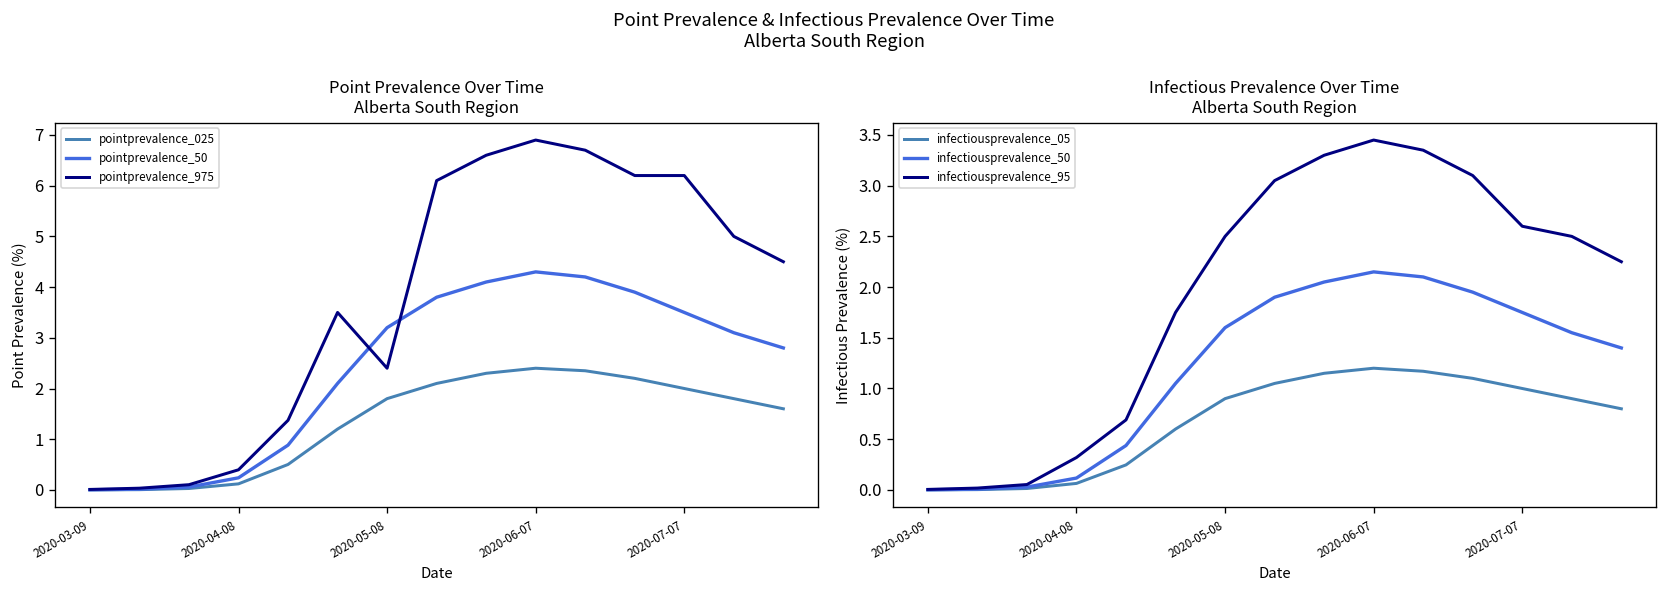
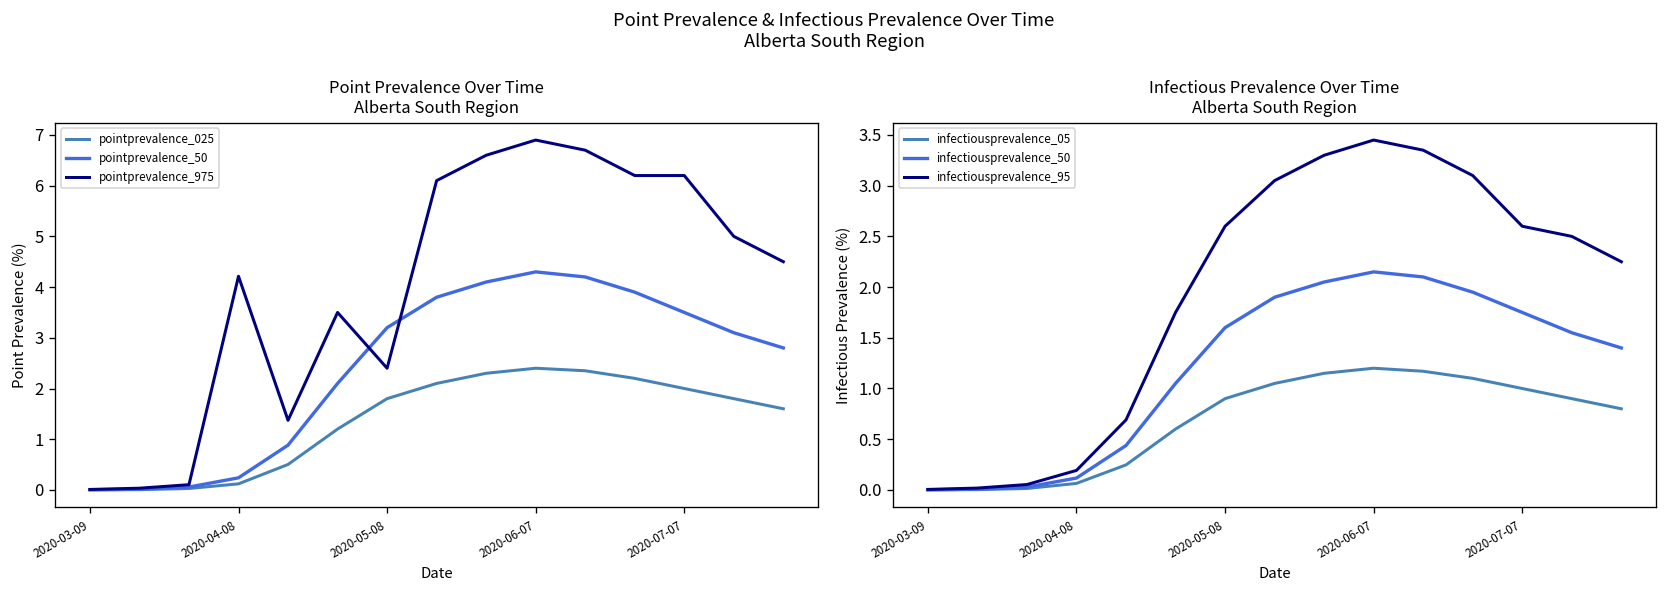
  {
    "Point Prevalence Over Time Alberta South Region": {
      "pointprevalence_975": {
-       "2020-04-08": 0.4,
+       "2020-04-08": 4.2,
        "2020-05-08": 2.4,
        "2020-06-07": 6.9,
        "2020-07-07": 6.2
      }
    },
    "Infectious Prevalence Over Time Alberta South Region": {
      "infectiousprevalence_95": {
-       "2020-04-08": 0.3,
-       "2020-05-08": 2.5,
+       "2020-04-08": 0.2,
+       "2020-05-08": 2.6,
        "2020-06-07": 3.5,
        "2020-07-07": 2.6
      }
    }
  }
